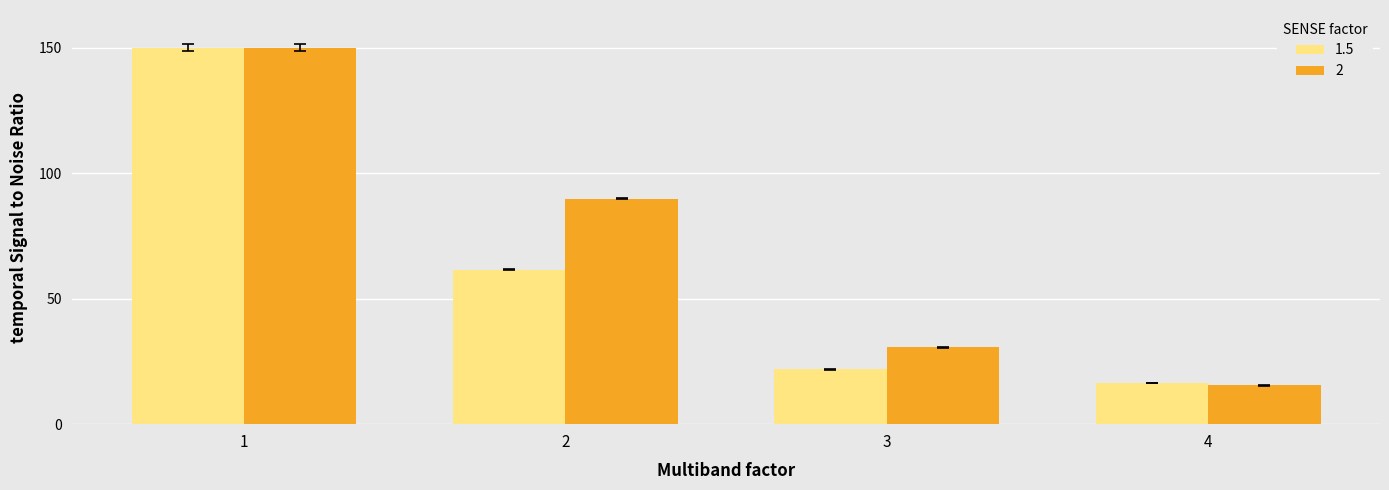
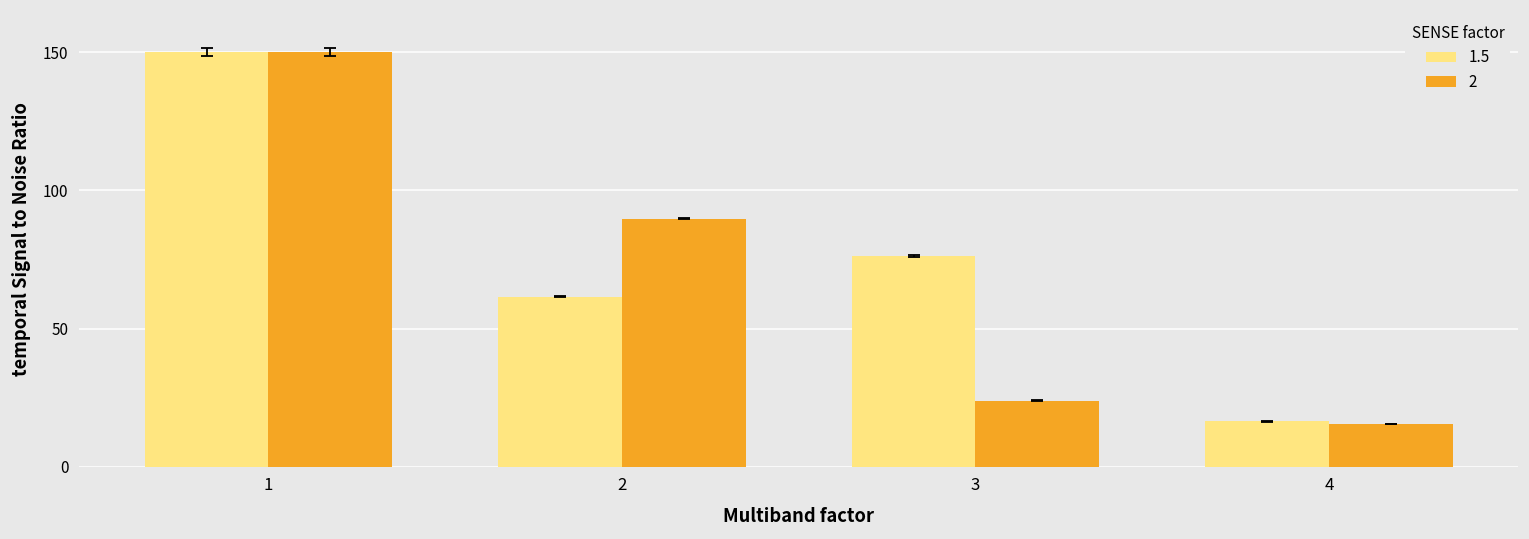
  {
    "1.5": {
      "1": 150,
      "2": 61,
-     "3": 22,
+     "3": 76,
      "4": 16
    },
    "2": {
      "1": 150,
      "2": 90,
-     "3": 31,
+     "3": 24,
      "4": 15
    }
  }
